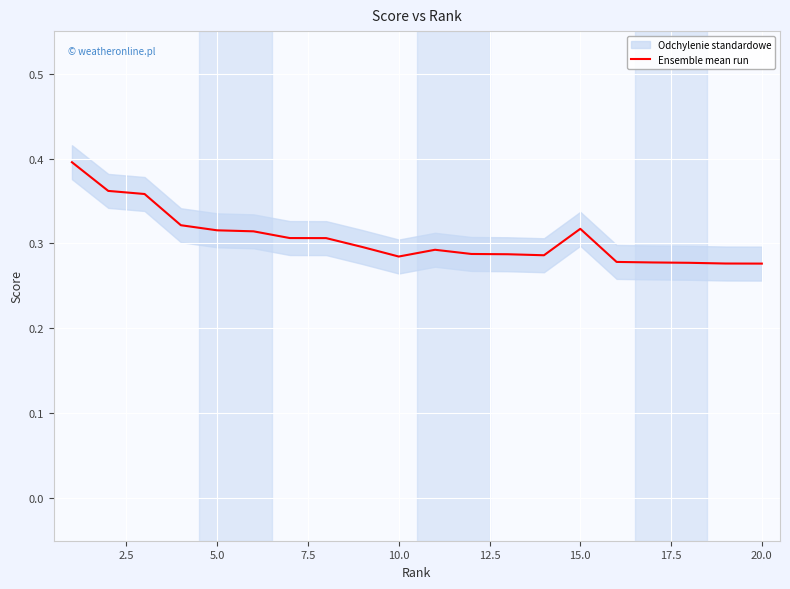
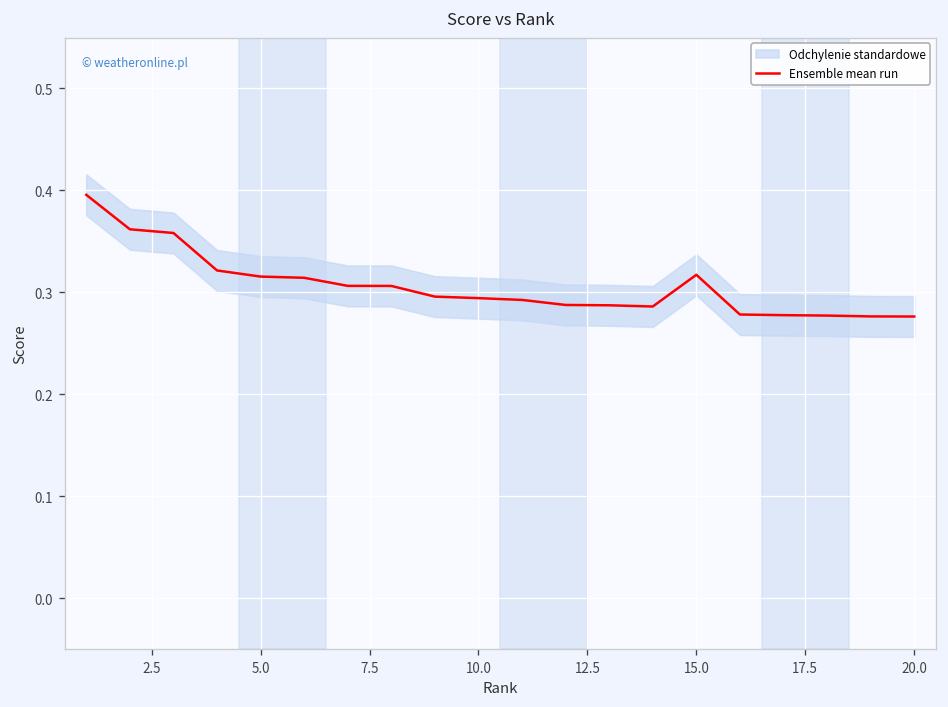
  {
    "Ensemble mean run": {
-     "10.0": 0.28,
+     "10.0": 0.29,
      "15.0": 0.32,
      "20.0": 0.28
    }
  }
